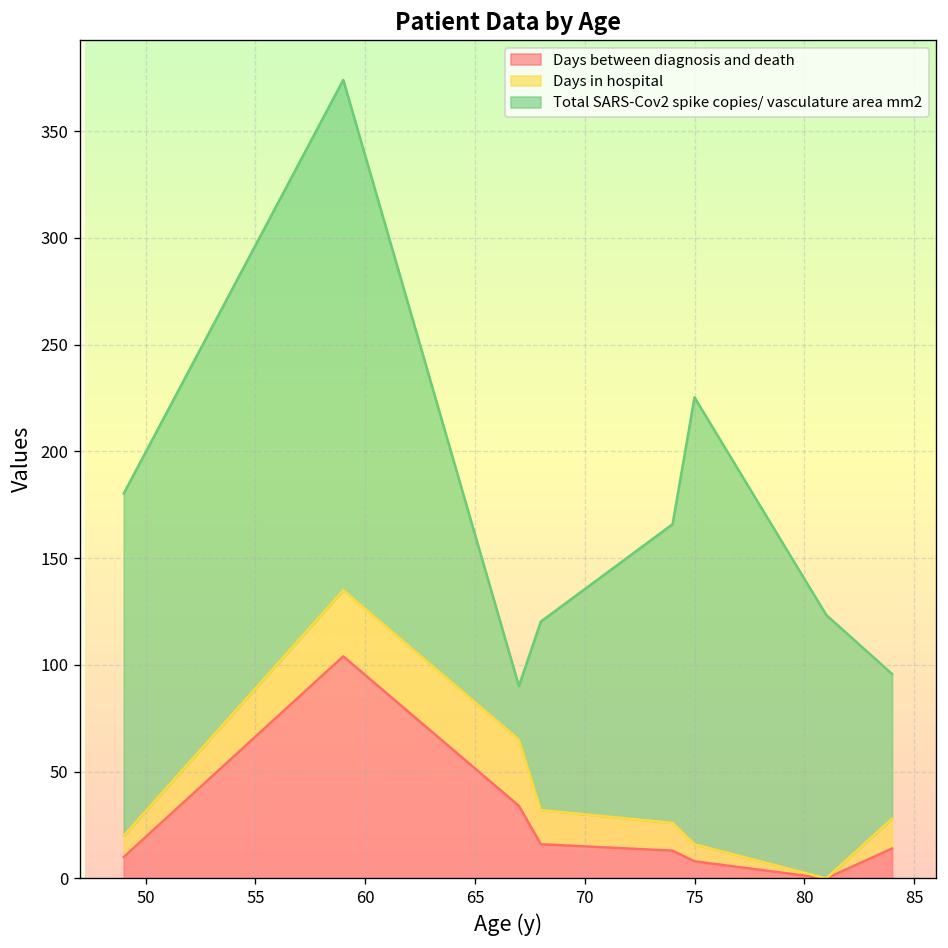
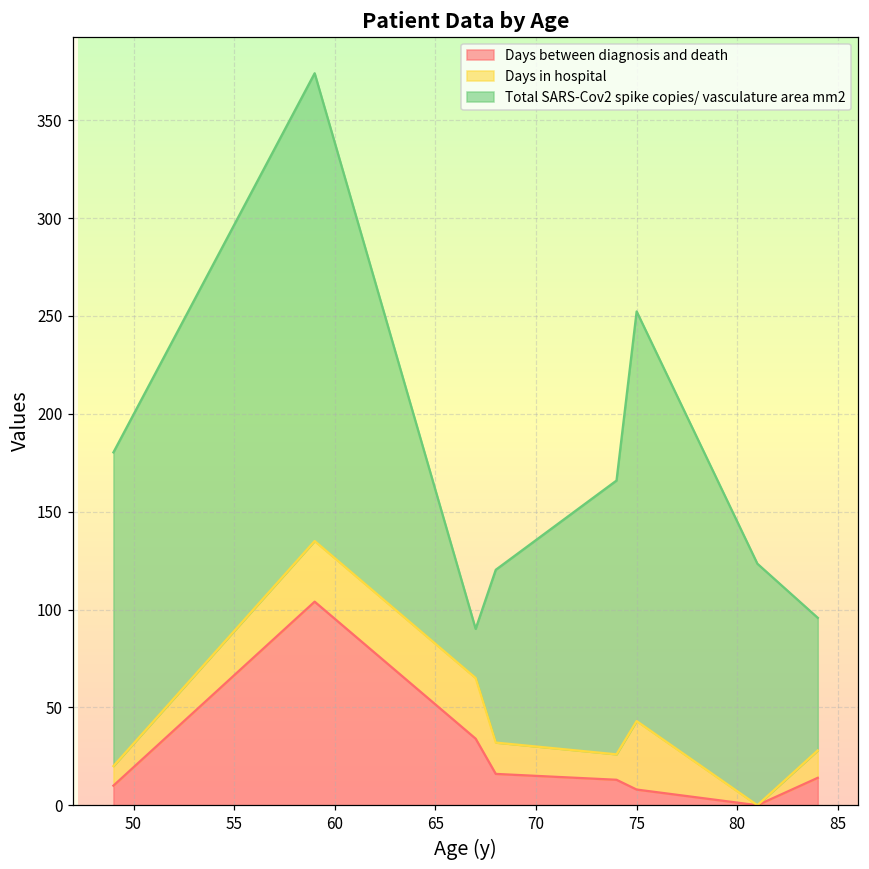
  {
    "Days between diagnosis and death": {
      "75": 8
    },
    "Days in hospital": {
-     "75": 8
+     "75": 35
    },
    "Total SARS-Cov2 spike copies/ vasculature area mm2": {
      "75": 209
    }
  }
